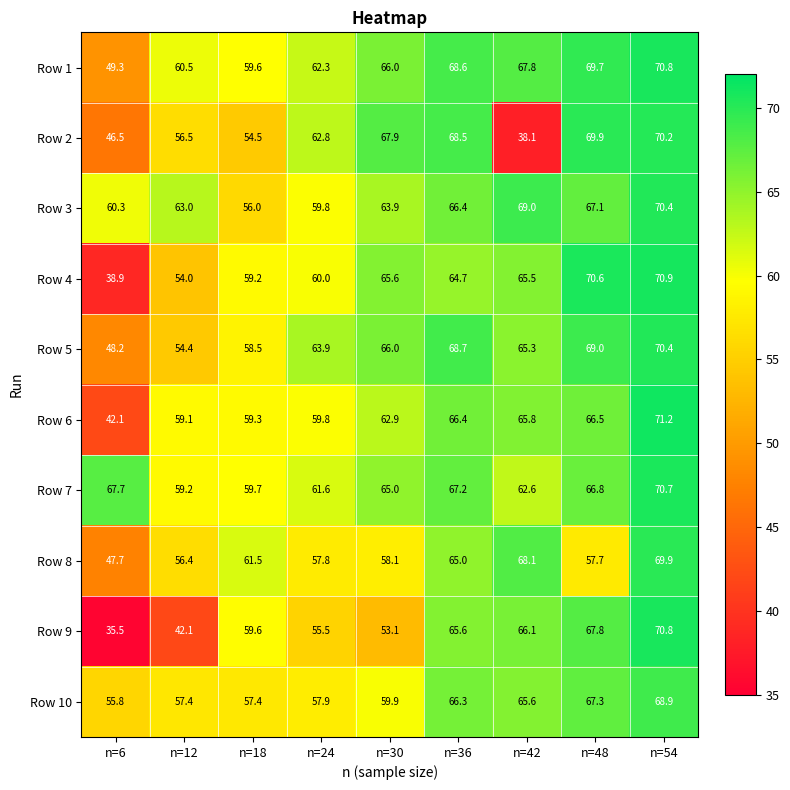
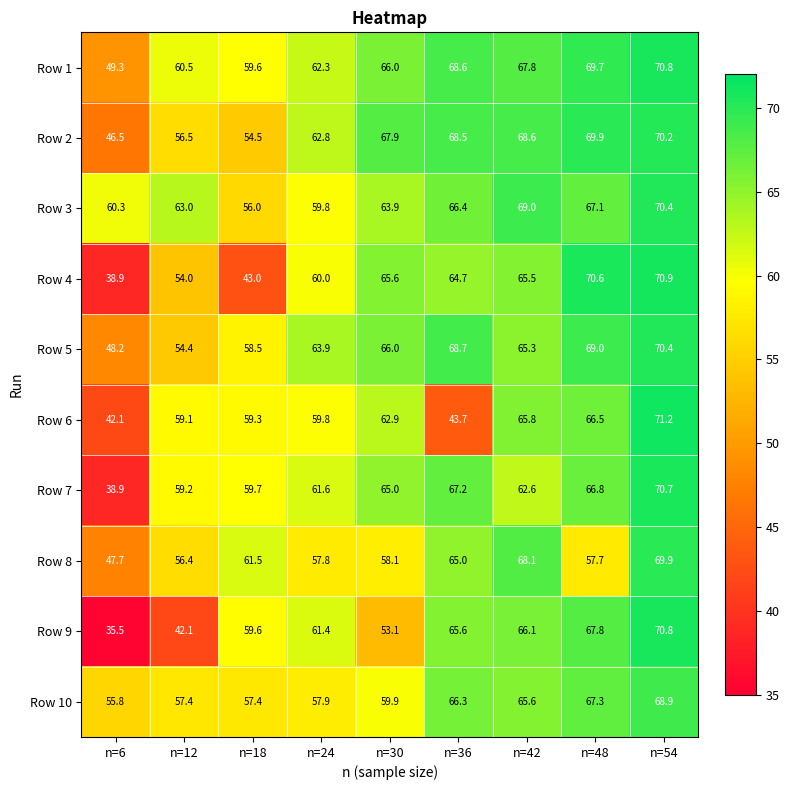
  {
    "Row 1": {
      "n=6": 49.3,
      "n=12": 60.5,
      "n=18": 59.6,
      "n=24": 62.3,
      "n=30": 66.0,
      "n=36": 68.6,
      "n=42": 67.8,
      "n=48": 69.7,
      "n=54": 70.8
    },
    "Row 2": {
      "n=6": 46.5,
      "n=12": 56.5,
      "n=18": 54.5,
      "n=24": 62.8,
      "n=30": 67.9,
      "n=36": 68.5,
-     "n=42": 38.1,
+     "n=42": 68.6,
      "n=48": 69.9,
      "n=54": 70.2
    },
    "Row 3": {
      "n=6": 60.3,
      "n=12": 63.0,
      "n=18": 56.0,
      "n=24": 59.8,
      "n=30": 63.9,
      "n=36": 66.4,
      "n=42": 69.0,
      "n=48": 67.1,
      "n=54": 70.4
    },
    "Row 4": {
      "n=6": 38.9,
      "n=12": 54.0,
-     "n=18": 59.2,
+     "n=18": 43.0,
      "n=24": 60.0,
      "n=30": 65.6,
      "n=36": 64.7,
      "n=42": 65.5,
      "n=48": 70.6,
      "n=54": 70.9
    },
    "Row 5": {
      "n=6": 48.2,
      "n=12": 54.4,
      "n=18": 58.5,
      "n=24": 63.9,
      "n=30": 66.0,
      "n=36": 68.7,
      "n=42": 65.3,
      "n=48": 69.0,
      "n=54": 70.4
    },
    "Row 6": {
      "n=6": 42.1,
      "n=12": 59.1,
      "n=18": 59.3,
      "n=24": 59.8,
      "n=30": 62.9,
-     "n=36": 66.4,
+     "n=36": 43.7,
      "n=42": 65.8,
      "n=48": 66.5,
      "n=54": 71.2
    },
    "Row 7": {
-     "n=6": 67.7,
+     "n=6": 38.9,
      "n=12": 59.2,
      "n=18": 59.7,
      "n=24": 61.6,
      "n=30": 65.0,
      "n=36": 67.2,
      "n=42": 62.6,
      "n=48": 66.8,
      "n=54": 70.7
    },
    "Row 8": {
      "n=6": 47.7,
      "n=12": 56.4,
      "n=18": 61.5,
      "n=24": 57.8,
      "n=30": 58.1,
      "n=36": 65.0,
      "n=42": 68.1,
      "n=48": 57.7,
      "n=54": 69.9
    },
    "Row 9": {
      "n=6": 35.5,
      "n=12": 42.1,
      "n=18": 59.6,
-     "n=24": 55.5,
+     "n=24": 61.4,
      "n=30": 53.1,
      "n=36": 65.6,
      "n=42": 66.1,
      "n=48": 67.8,
      "n=54": 70.8
    },
    "Row 10": {
      "n=6": 55.8,
      "n=12": 57.4,
      "n=18": 57.4,
      "n=24": 57.9,
      "n=30": 59.9,
      "n=36": 66.3,
      "n=42": 65.6,
      "n=48": 67.3,
      "n=54": 68.9
    }
  }
